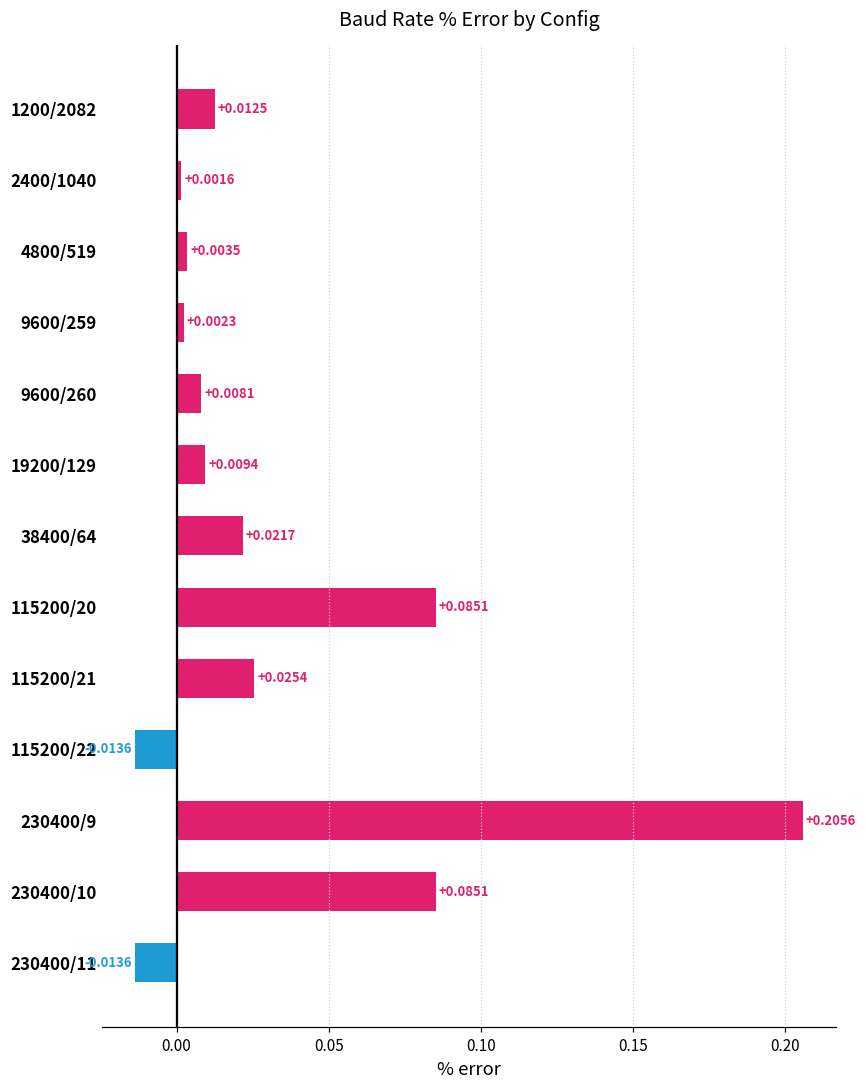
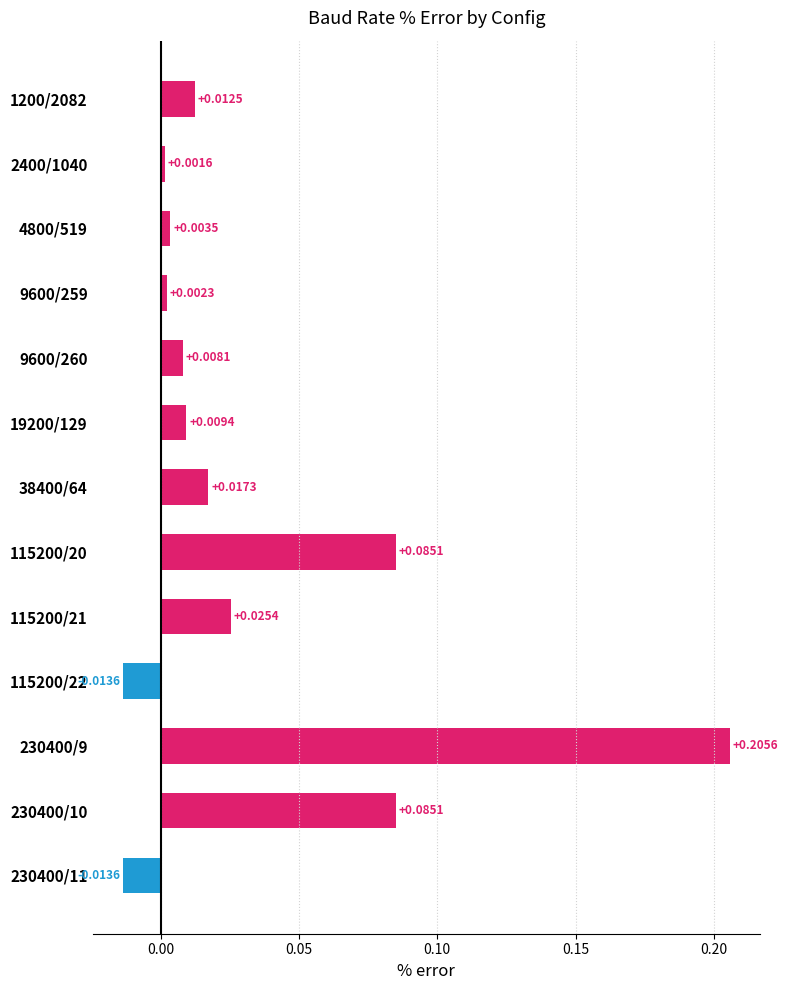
  {
    "1200/2082": "+0.0125",
    "2400/1040": "+0.0016",
    "4800/519": "+0.0035",
    "9600/259": "+0.0023",
    "9600/260": "+0.0081",
    "19200/129": "+0.0094",
-   "38400/64": "+0.0217",
+   "38400/64": "+0.0173",
    "115200/20": "+0.0851",
    "115200/21": "+0.0254",
    "115200/22": "-0.0136",
    "230400/9": "+0.2056",
    "230400/10": "+0.0851",
    "230400/11": "-0.0136"
  }
